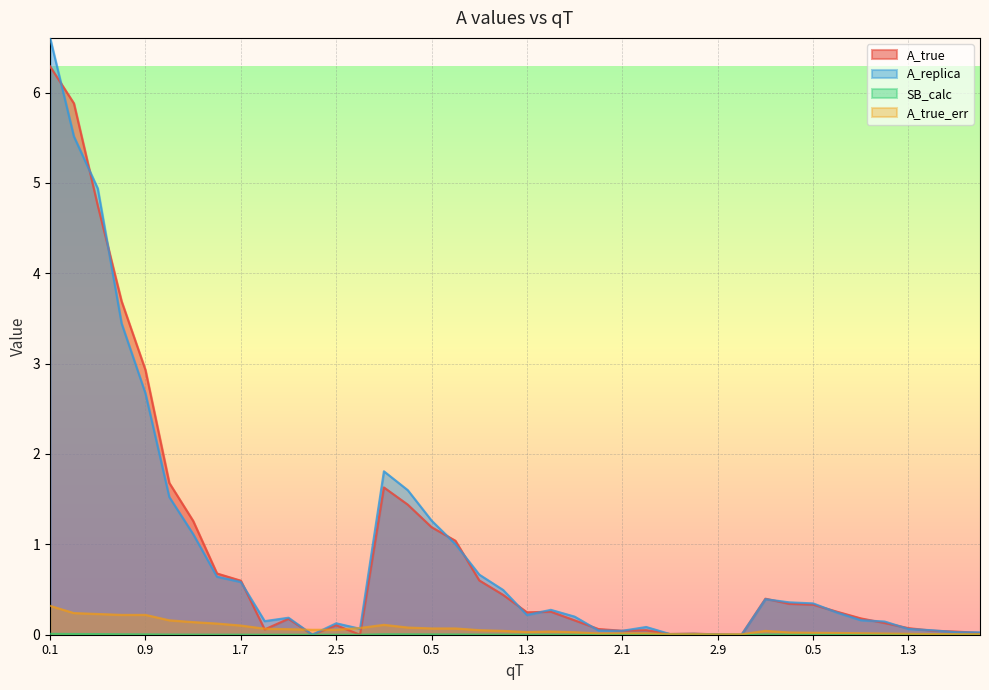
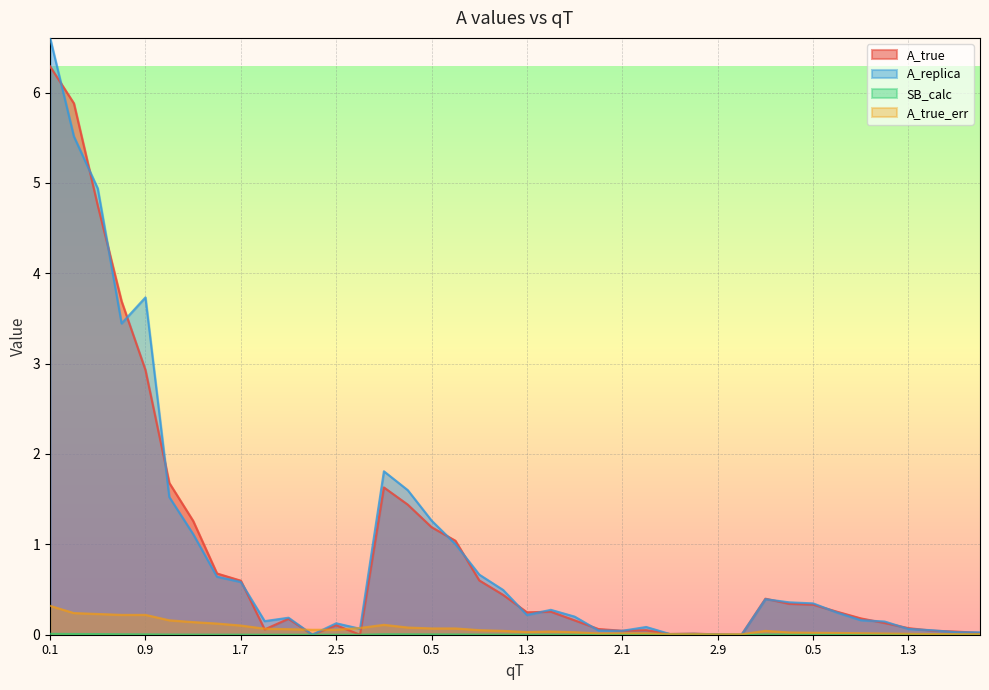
  {
    "A_true": {
      "0.1": 6.3,
      "0.9": 2.9
    },
    "A_replica": {
      "0.1": 6.6,
-     "0.9": 2.7
+     "0.9": 3.7
    },
    "SB_calc": {
      "0.1": 0.0,
      "0.9": 0.0,
      "1.7": 0.0,
      "2.5": 0.0
    },
    "A_true_err": {
      "0.1": 0.3,
      "0.9": 0.2,
      "1.7": 0.1,
      "2.5": 0.1
    }
  }
